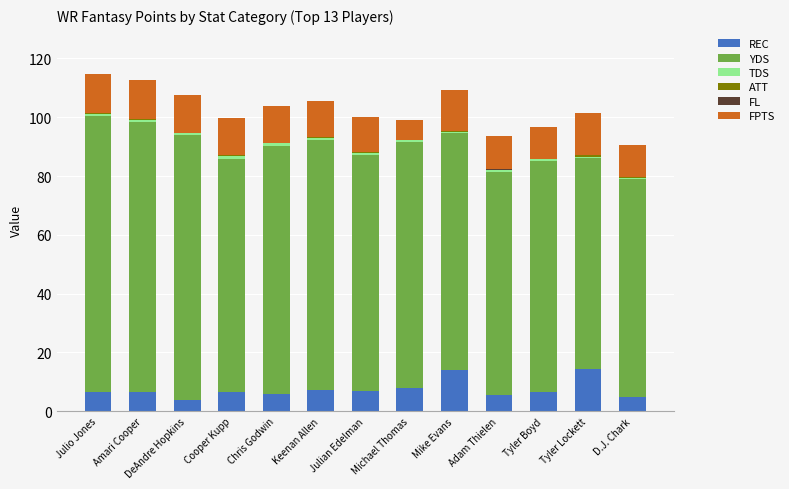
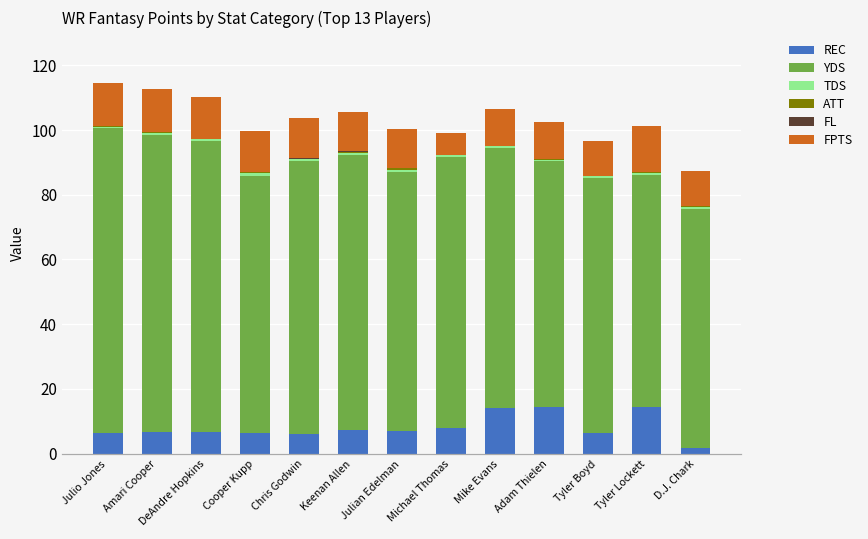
  {
    "REC": {
      "Julio Jones": 7,
      "Amari Cooper": 7,
-     "DeAndre Hopkins": 4,
+     "DeAndre Hopkins": 7,
      "Cooper Kupp": 6,
      "Chris Godwin": 6,
      "Keenan Allen": 7,
      "Julian Edelman": 7,
      "Michael Thomas": 8,
      "Mike Evans": 14,
-     "Adam Thielen": 6,
+     "Adam Thielen": 15,
      "Tyler Boyd": 6,
      "Tyler Lockett": 15,
-     "D.J. Chark": 5
+     "D.J. Chark": 2
    },
    "YDS": {
      "Julio Jones": 94,
      "Amari Cooper": 92,
      "DeAndre Hopkins": 90,
      "Cooper Kupp": 80,
      "Chris Godwin": 84,
      "Keenan Allen": 85,
      "Julian Edelman": 80,
      "Michael Thomas": 84,
      "Mike Evans": 80,
      "Adam Thielen": 76,
      "Tyler Boyd": 79,
      "Tyler Lockett": 72,
      "D.J. Chark": 74
    },
    "ATT": {
      "DeAndre Hopkins": 0,
      "Michael Thomas": 0
    },
    "FL": {
      "DeAndre Hopkins": 0,
      "Mike Evans": 0
    },
    "FPTS": {
      "Julio Jones": 13,
      "Amari Cooper": 13,
      "DeAndre Hopkins": 13,
      "Cooper Kupp": 13,
      "Chris Godwin": 13,
      "Keenan Allen": 12,
      "Julian Edelman": 12,
      "Michael Thomas": 7,
-     "Mike Evans": 14,
+     "Mike Evans": 11,
      "Adam Thielen": 11,
      "Tyler Boyd": 11,
      "Tyler Lockett": 14,
      "D.J. Chark": 11
    }
  }
